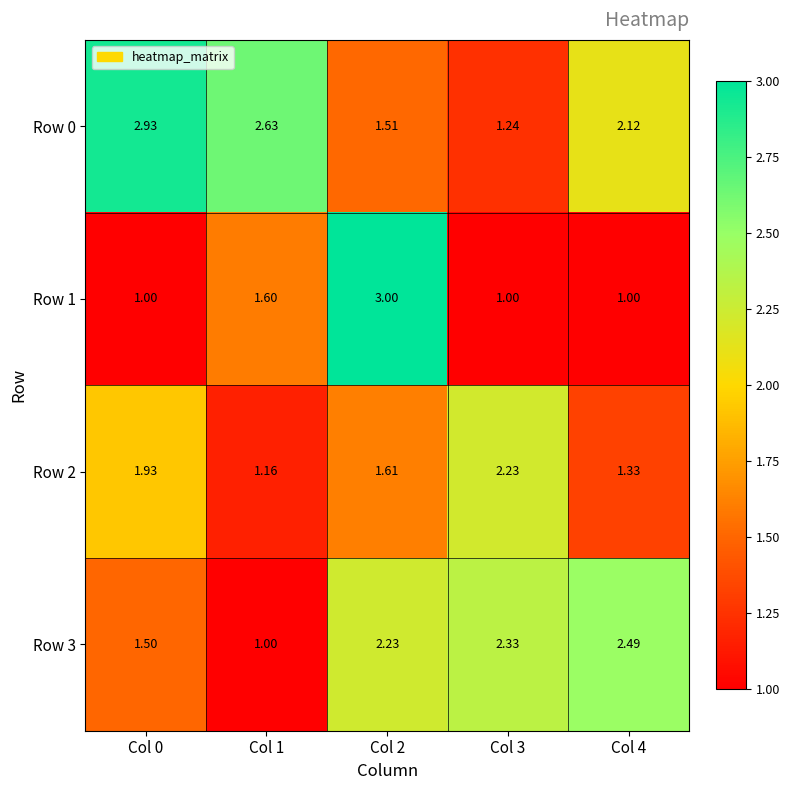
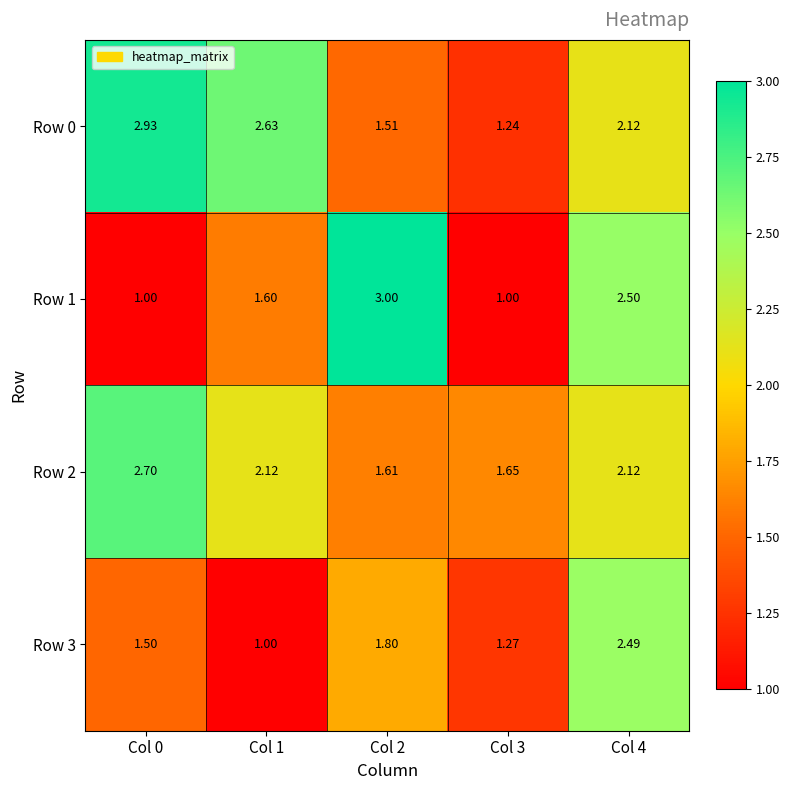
  {
    "Row 0": {
      "Col 0": 2.93,
      "Col 1": 2.63,
      "Col 2": 1.51,
      "Col 3": 1.24,
      "Col 4": 2.12
    },
    "Row 1": {
      "Col 0": 1.00,
      "Col 1": 1.60,
      "Col 2": 3.00,
      "Col 3": 1.00,
-     "Col 4": 1.00
+     "Col 4": 2.50
    },
    "Row 2": {
-     "Col 0": 1.93,
-     "Col 1": 1.16,
+     "Col 0": 2.70,
+     "Col 1": 2.12,
      "Col 2": 1.61,
-     "Col 3": 2.23,
-     "Col 4": 1.33
+     "Col 3": 1.65,
+     "Col 4": 2.12
    },
    "Row 3": {
      "Col 0": 1.50,
      "Col 1": 1.00,
-     "Col 2": 2.23,
-     "Col 3": 2.33,
+     "Col 2": 1.80,
+     "Col 3": 1.27,
      "Col 4": 2.49
    }
  }
